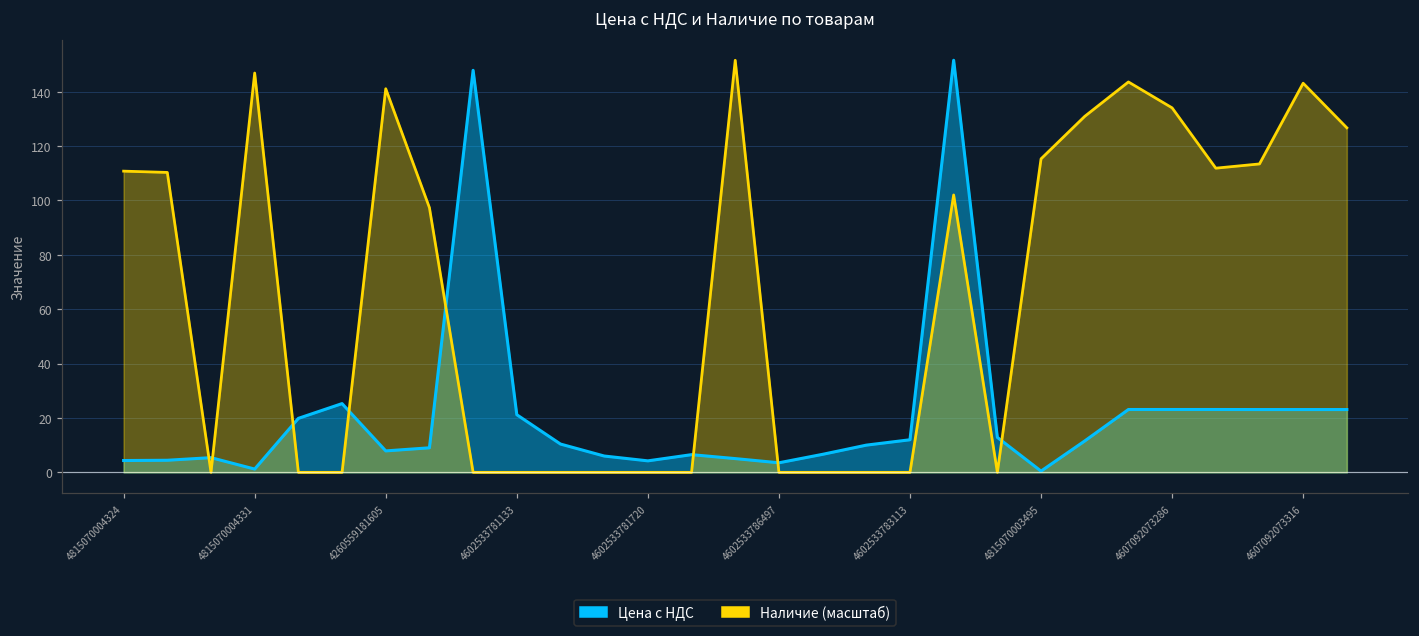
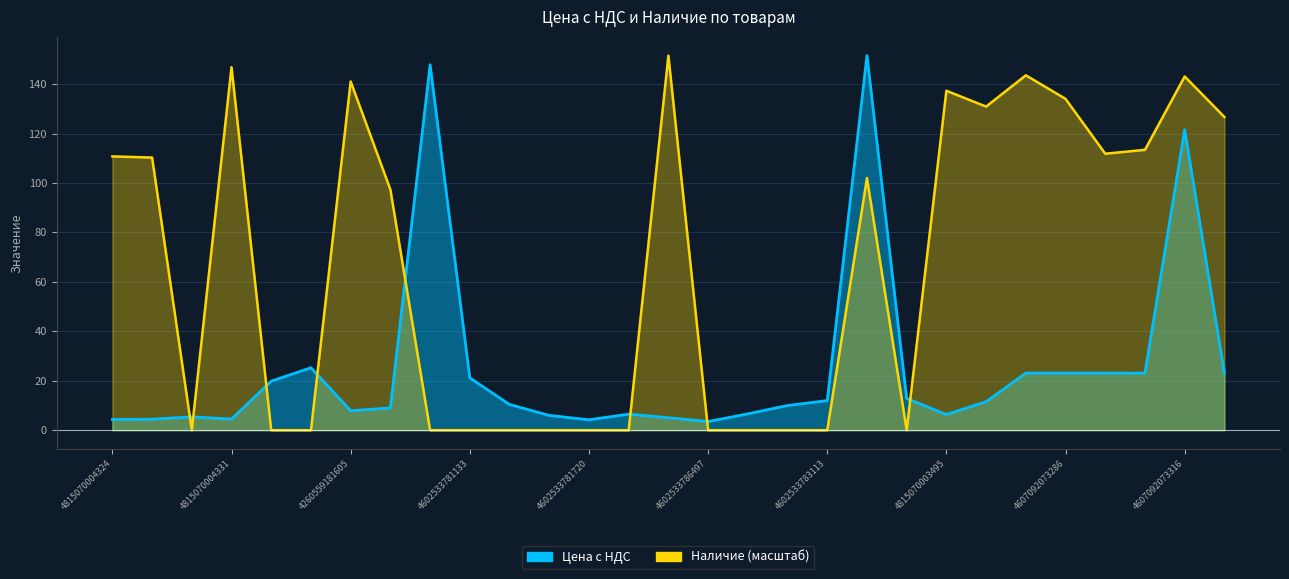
  {
    "Цена с НДС": {
      "4815070004324": 4,
-     "4815070004331": 1,
+     "4815070004331": 5,
      "4260559181605": 8,
      "4602533781133": 21,
      "4602533781720": 4,
      "4602533786497": 4,
      "4602533783113": 12,
-     "4815070003495": 0,
+     "4815070003495": 6,
      "4607092073286": 23,
-     "4607092073316": 23
+     "4607092073316": 122
    },
    "Наличие (масштаб)": {
      "4815070004324": 111,
      "4815070004331": 147,
      "4260559181605": 141,
      "4602533781133": 0,
      "4602533781720": 0,
      "4602533786497": 0,
      "4602533783113": 0,
-     "4815070003495": 115,
+     "4815070003495": 137,
      "4607092073286": 134,
      "4607092073316": 143
    }
  }
